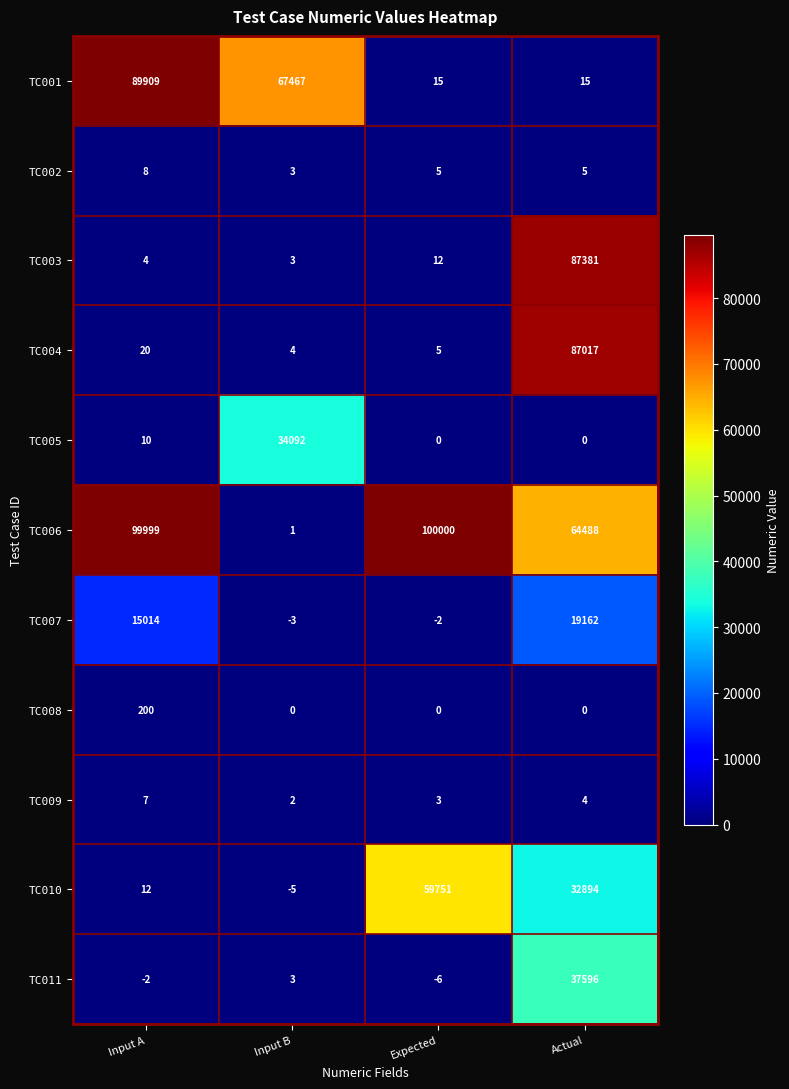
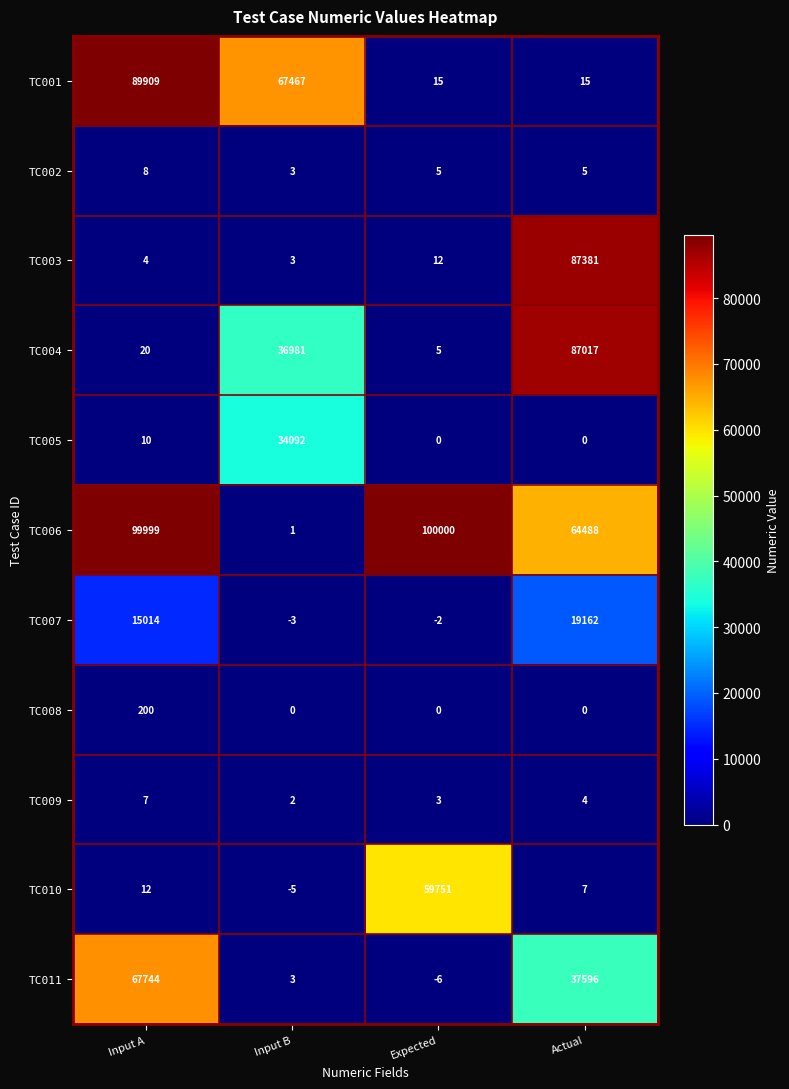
  {
    "TC001": {
      "Input A": 89909,
      "Input B": 67467,
      "Expected": 15,
      "Actual": 15
    },
    "TC002": {
      "Input A": 8,
      "Input B": 3,
      "Expected": 5,
      "Actual": 5
    },
    "TC003": {
      "Input A": 4,
      "Input B": 3,
      "Expected": 12,
      "Actual": 87381
    },
    "TC004": {
      "Input A": 20,
-     "Input B": 4,
+     "Input B": 36981,
      "Expected": 5,
      "Actual": 87017
    },
    "TC005": {
      "Input A": 10,
      "Input B": 34092,
      "Expected": 0,
      "Actual": 0
    },
    "TC006": {
      "Input A": 99999,
      "Input B": 1,
      "Expected": 100000,
      "Actual": 64488
    },
    "TC007": {
      "Input A": 15014,
      "Input B": -3,
      "Expected": -2,
      "Actual": 19162
    },
    "TC008": {
      "Input A": 200,
      "Input B": 0,
      "Expected": 0,
      "Actual": 0
    },
    "TC009": {
      "Input A": 7,
      "Input B": 2,
      "Expected": 3,
      "Actual": 4
    },
    "TC010": {
      "Input A": 12,
      "Input B": -5,
      "Expected": 59751,
-     "Actual": 32894
+     "Actual": 7
    },
    "TC011": {
-     "Input A": -2,
+     "Input A": 67744,
      "Input B": 3,
      "Expected": -6,
      "Actual": 37596
    }
  }
